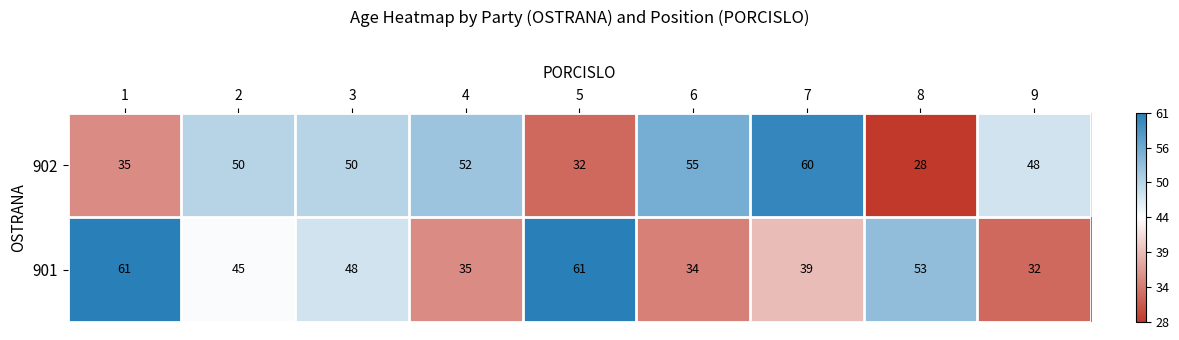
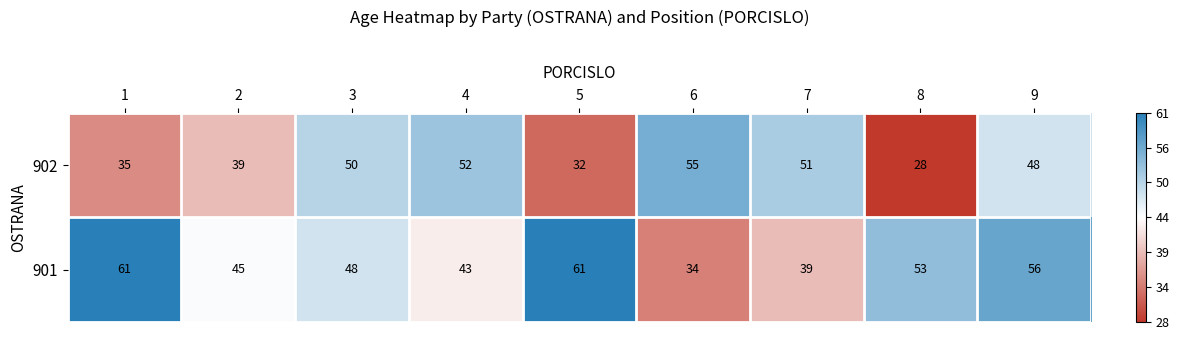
  {
    "902": {
      "1": 35,
-     "2": 50,
+     "2": 39,
      "3": 50,
      "4": 52,
      "5": 32,
      "6": 55,
-     "7": 60,
+     "7": 51,
      "8": 28,
      "9": 48
    },
    "901": {
      "1": 61,
      "2": 45,
      "3": 48,
-     "4": 35,
+     "4": 43,
      "5": 61,
      "6": 34,
      "7": 39,
      "8": 53,
-     "9": 32
+     "9": 56
    }
  }
